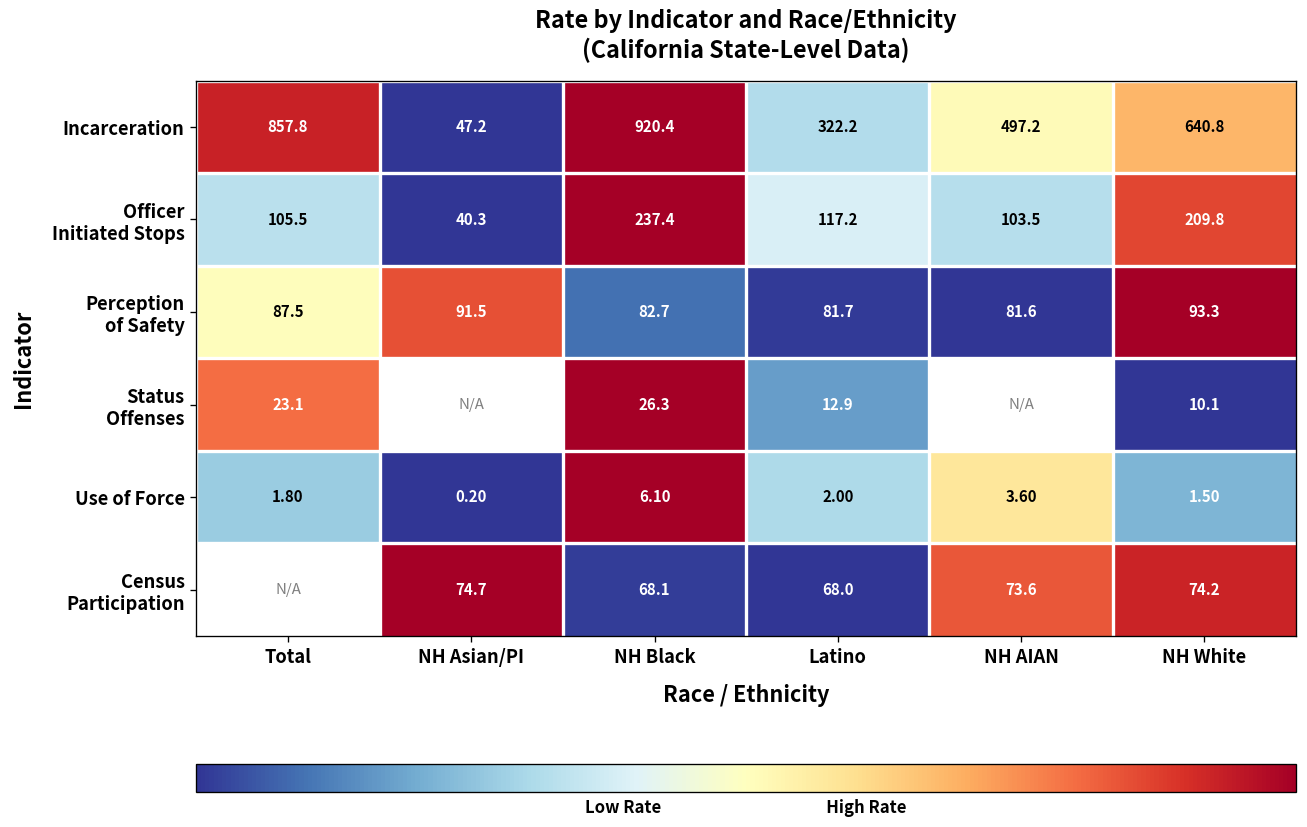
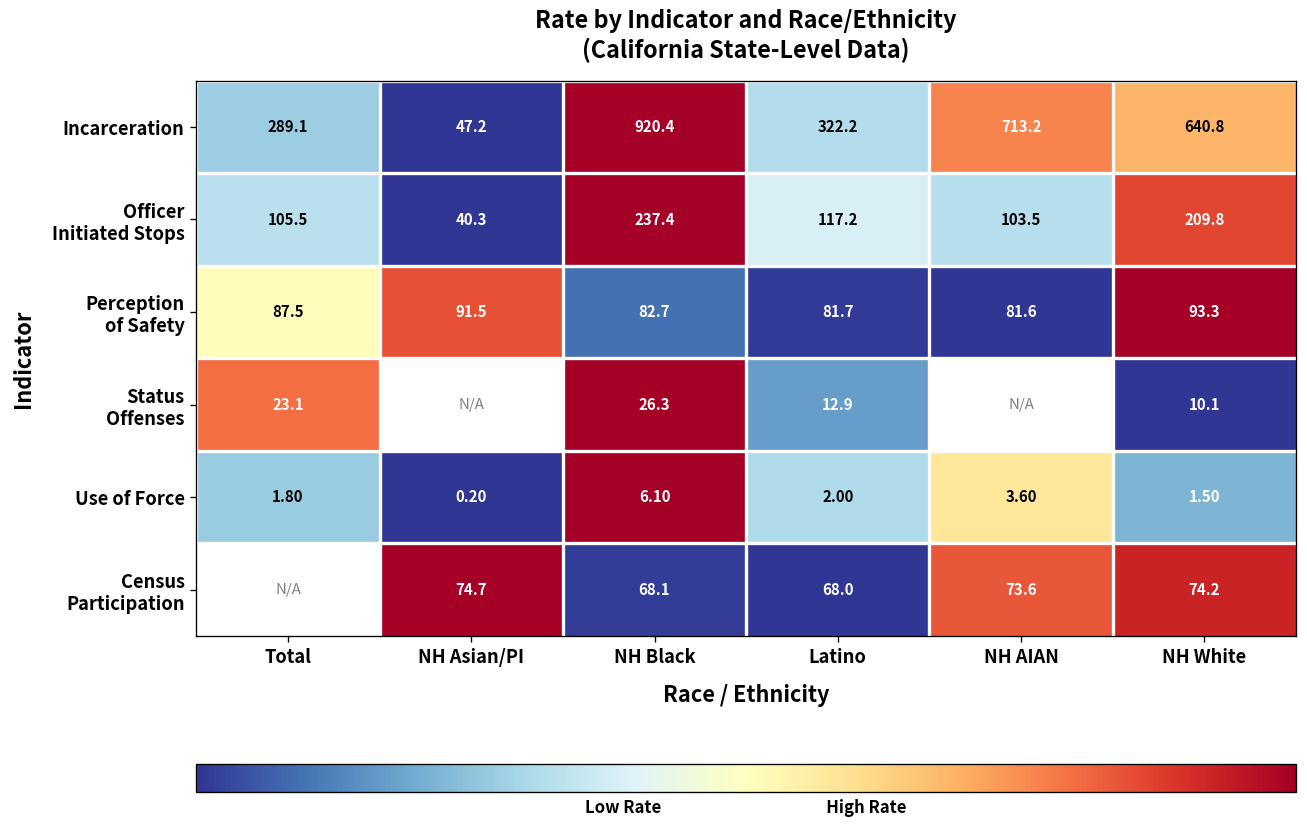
  {
    "Incarceration": {
-     "Total": 857.8,
+     "Total": 289.1,
      "NH Asian/PI": 47.2,
      "NH Black": 920.4,
      "Latino": 322.2,
-     "NH AIAN": 497.2,
+     "NH AIAN": 713.2,
      "NH White": 640.8
    },
    "Officer Initiated Stops": {
      "Total": 105.5,
      "NH Asian/PI": 40.3,
      "NH Black": 237.4,
      "Latino": 117.2,
      "NH AIAN": 103.5,
      "NH White": 209.8
    },
    "Perception of Safety": {
      "Total": 87.5,
      "NH Asian/PI": 91.5,
      "NH Black": 82.7,
      "Latino": 81.7,
      "NH AIAN": 81.6,
      "NH White": 93.3
    },
    "Status Offenses": {
      "Total": 23.1,
      "NH Black": 26.3,
      "Latino": 12.9,
      "NH White": 10.1
    },
    "Use of Force": {
      "Total": 1.80,
      "NH Asian/PI": 0.20,
      "NH Black": 6.10,
      "Latino": 2.00,
      "NH AIAN": 3.60,
      "NH White": 1.50
    },
    "Census Participation": {
      "NH Asian/PI": 74.7,
      "NH Black": 68.1,
      "Latino": 68.0,
      "NH AIAN": 73.6,
      "NH White": 74.2
    }
  }
